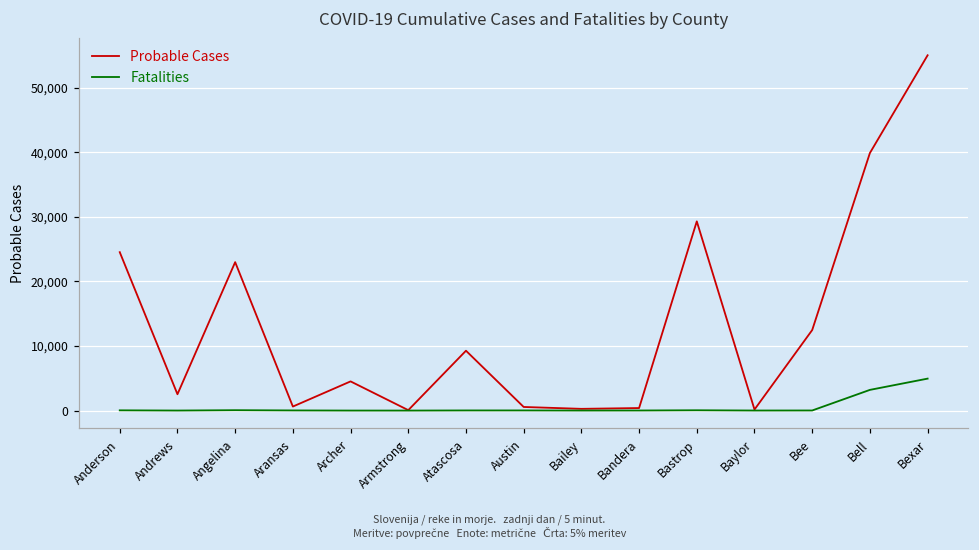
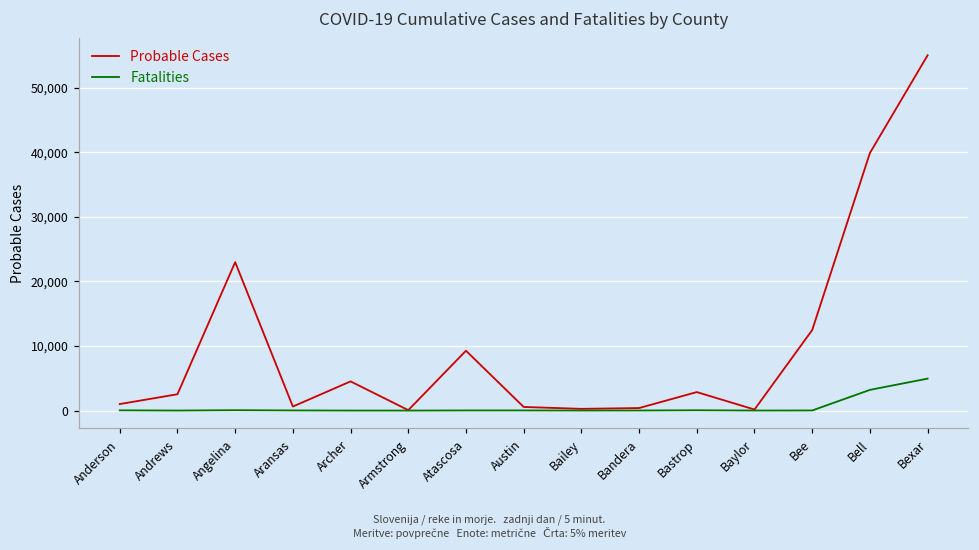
  {
    "Probable Cases": {
-     "Anderson": "25,000",
+     "Anderson": "1,000",
      "Andrews": "3,000",
      "Angelina": "23,000",
      "Aransas": "1,000",
      "Archer": "5,000",
      "Atascosa": "9,000",
      "Austin": "1,000",
-     "Bastrop": "29,000",
+     "Bastrop": "3,000",
      "Bee": "12,000",
      "Bell": "40,000",
      "Bexar": "55,000"
    },
    "Fatalities": {
      "Anderson": "0",
      "Andrews": "0",
      "Angelina": "0",
      "Aransas": "0",
      "Archer": "0",
      "Atascosa": "0",
      "Austin": "0",
      "Bastrop": "0",
      "Bee": "0",
      "Bell": "3,000",
      "Bexar": "5,000"
    }
  }
